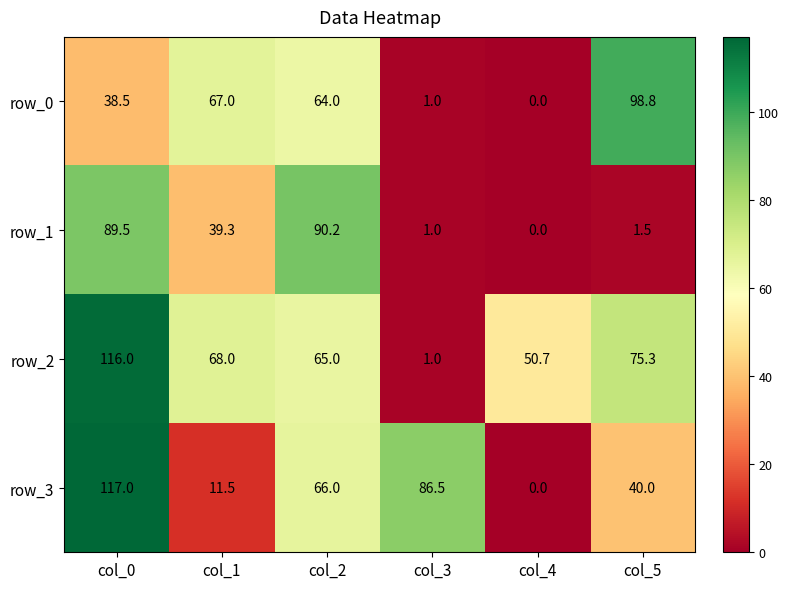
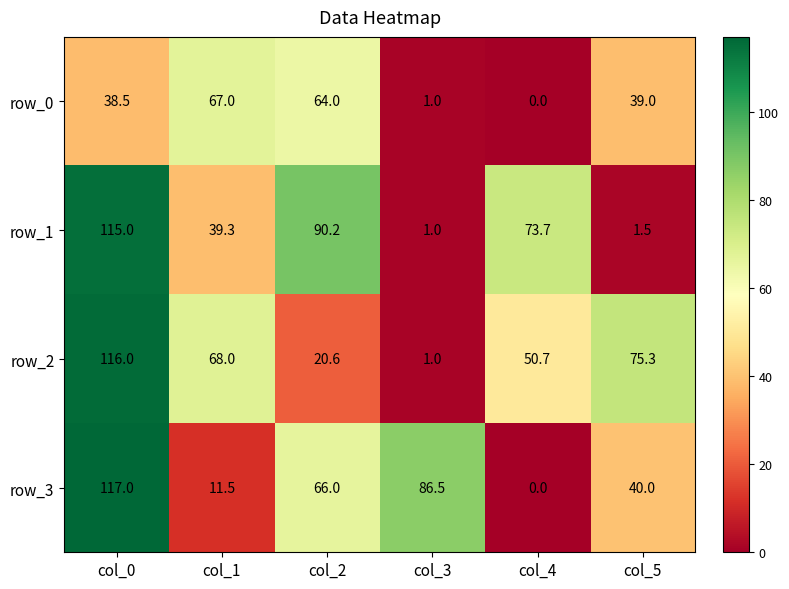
  {
    "row_0": {
      "col_0": 38.5,
      "col_1": 67.0,
      "col_2": 64.0,
      "col_3": 1.0,
      "col_4": 0.0,
-     "col_5": 98.8
+     "col_5": 39.0
    },
    "row_1": {
-     "col_0": 89.5,
+     "col_0": 115.0,
      "col_1": 39.3,
      "col_2": 90.2,
      "col_3": 1.0,
-     "col_4": 0.0,
+     "col_4": 73.7,
      "col_5": 1.5
    },
    "row_2": {
      "col_0": 116.0,
      "col_1": 68.0,
-     "col_2": 65.0,
+     "col_2": 20.6,
      "col_3": 1.0,
      "col_4": 50.7,
      "col_5": 75.3
    },
    "row_3": {
      "col_0": 117.0,
      "col_1": 11.5,
      "col_2": 66.0,
      "col_3": 86.5,
      "col_4": 0.0,
      "col_5": 40.0
    }
  }
